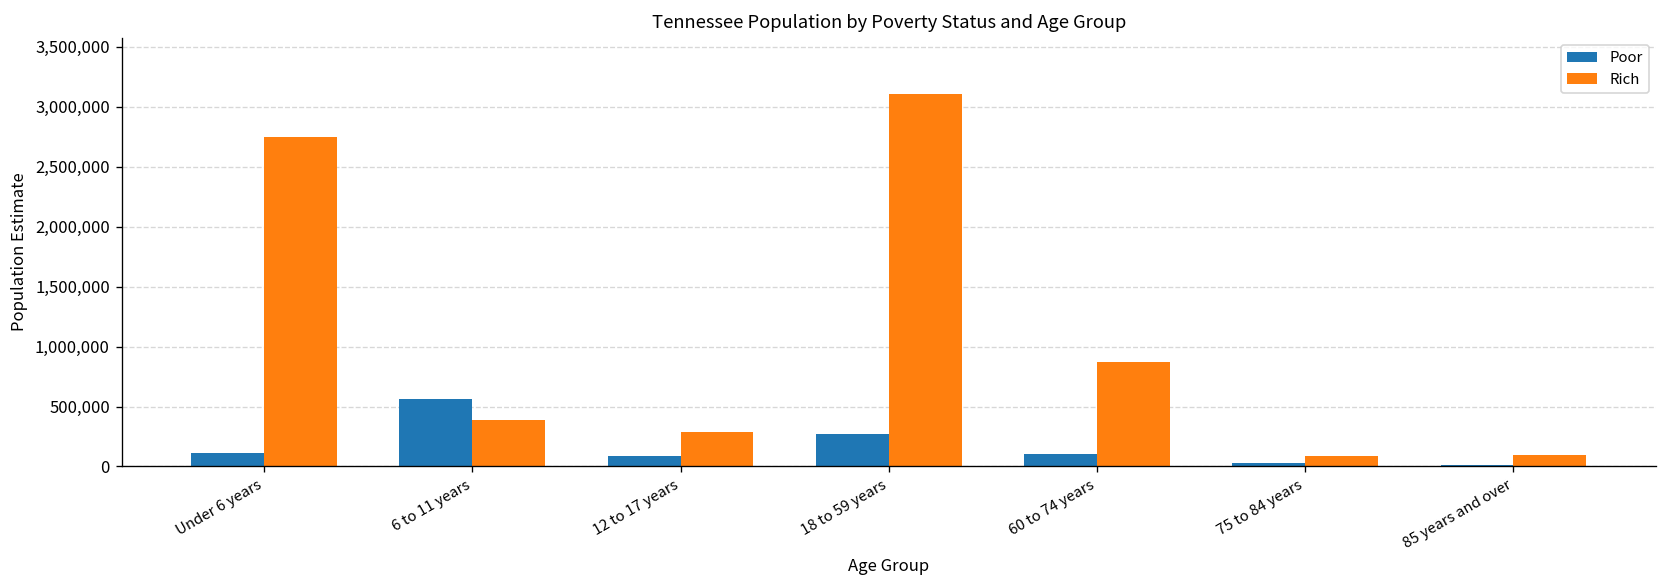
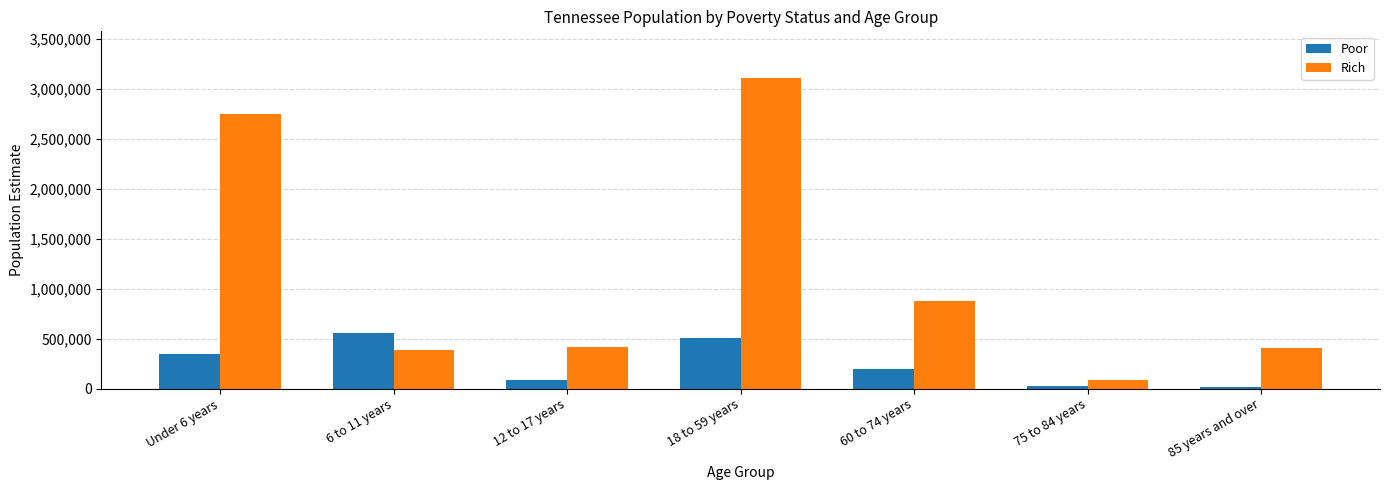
  {
    "Poor": {
-     "Under 6 years": "100,000",
+     "Under 6 years": "300,000",
      "6 to 11 years": "600,000",
      "12 to 17 years": "100,000",
-     "18 to 59 years": "300,000",
-     "60 to 74 years": "100,000",
+     "18 to 59 years": "500,000",
+     "60 to 74 years": "200,000",
      "75 to 84 years": "0"
    },
    "Rich": {
      "Under 6 years": "2,800,000",
      "6 to 11 years": "400,000",
-     "12 to 17 years": "300,000",
+     "12 to 17 years": "400,000",
      "18 to 59 years": "3,100,000",
      "60 to 74 years": "900,000",
      "75 to 84 years": "100,000",
-     "85 years and over": "100,000"
+     "85 years and over": "400,000"
    }
  }
